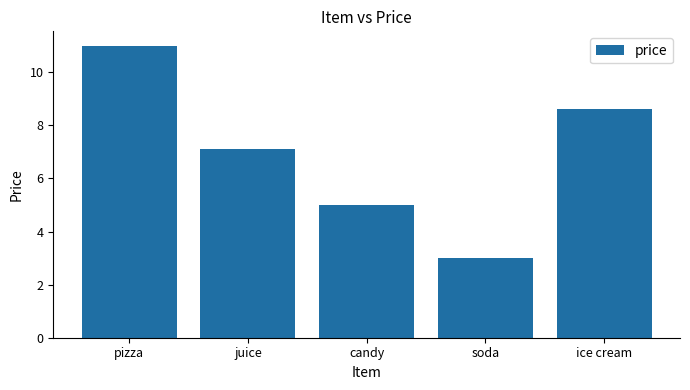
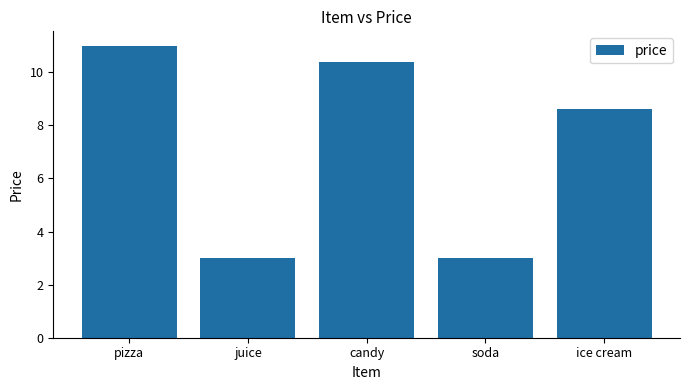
  {
    "pizza": 11.0,
-   "juice": 7.1,
-   "candy": 5.0,
+   "juice": 3.0,
+   "candy": 10.4,
    "soda": 3.0,
    "ice cream": 8.6
  }
